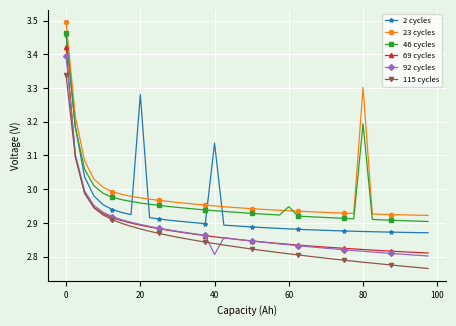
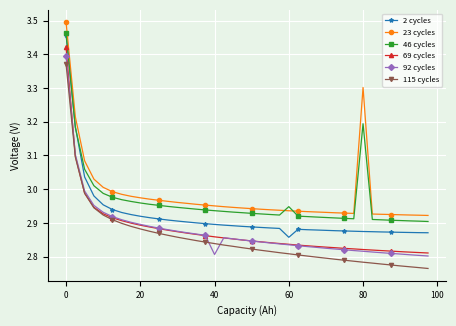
  {
    "2 cycles": {
-     "20": 3.28,
-     "40": 3.14,
-     "60": 2.88,
+     "20": 2.92,
+     "40": 2.90,
+     "60": 2.86,
      "80": 2.87
    },
    "23 cycles": {
      "0": 3.50,
      "20": 2.97,
      "40": 2.95,
      "60": 2.94,
      "80": 3.30
    },
    "46 cycles": {
      "20": 2.96,
      "40": 2.94,
      "60": 2.95,
      "80": 3.19
    },
    "69 cycles": {
      "0": 3.42,
      "40": 2.86
    },
    "92 cycles": {
      "0": 3.39,
      "40": 2.81
    },
    "115 cycles": {
-     "0": 3.34,
+     "0": 3.37,
      "20": 2.88,
      "40": 2.84,
      "60": 2.81,
      "80": 2.78
    }
  }
